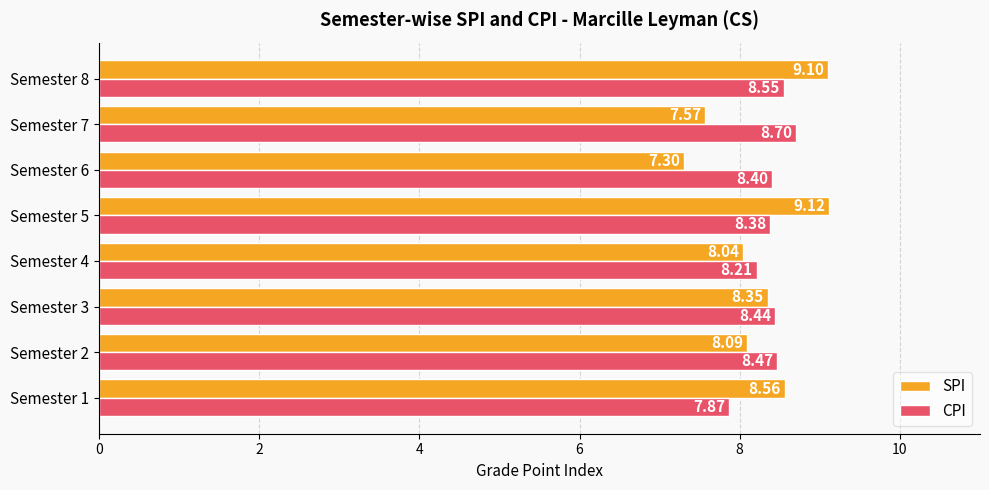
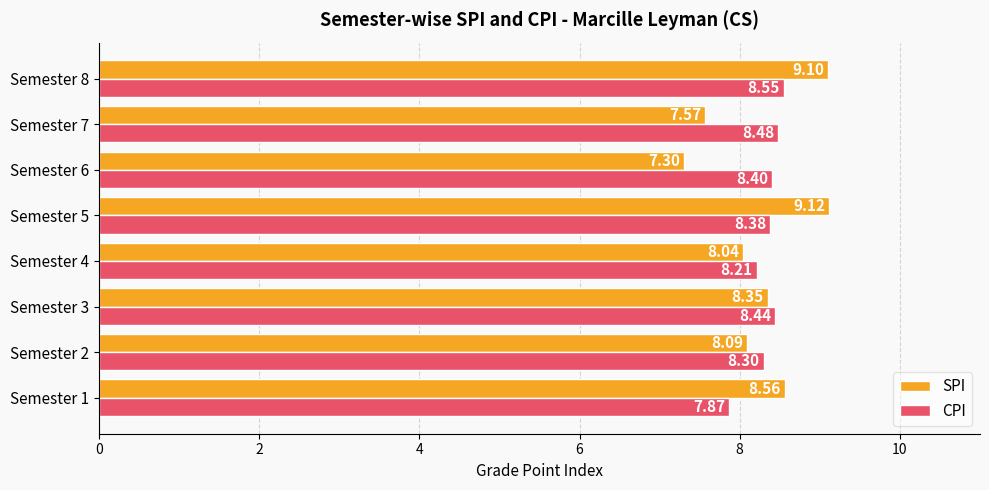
  {
    "SPI": {
      "Semester 8": 9.10,
      "Semester 7": 7.57,
      "Semester 6": 7.30,
      "Semester 5": 9.12,
      "Semester 4": 8.04,
      "Semester 3": 8.35,
      "Semester 2": 8.09,
      "Semester 1": 8.56
    },
    "CPI": {
      "Semester 8": 8.55,
-     "Semester 7": 8.70,
+     "Semester 7": 8.48,
      "Semester 6": 8.40,
      "Semester 5": 8.38,
      "Semester 4": 8.21,
      "Semester 3": 8.44,
-     "Semester 2": 8.47,
+     "Semester 2": 8.30,
      "Semester 1": 7.87
    }
  }
